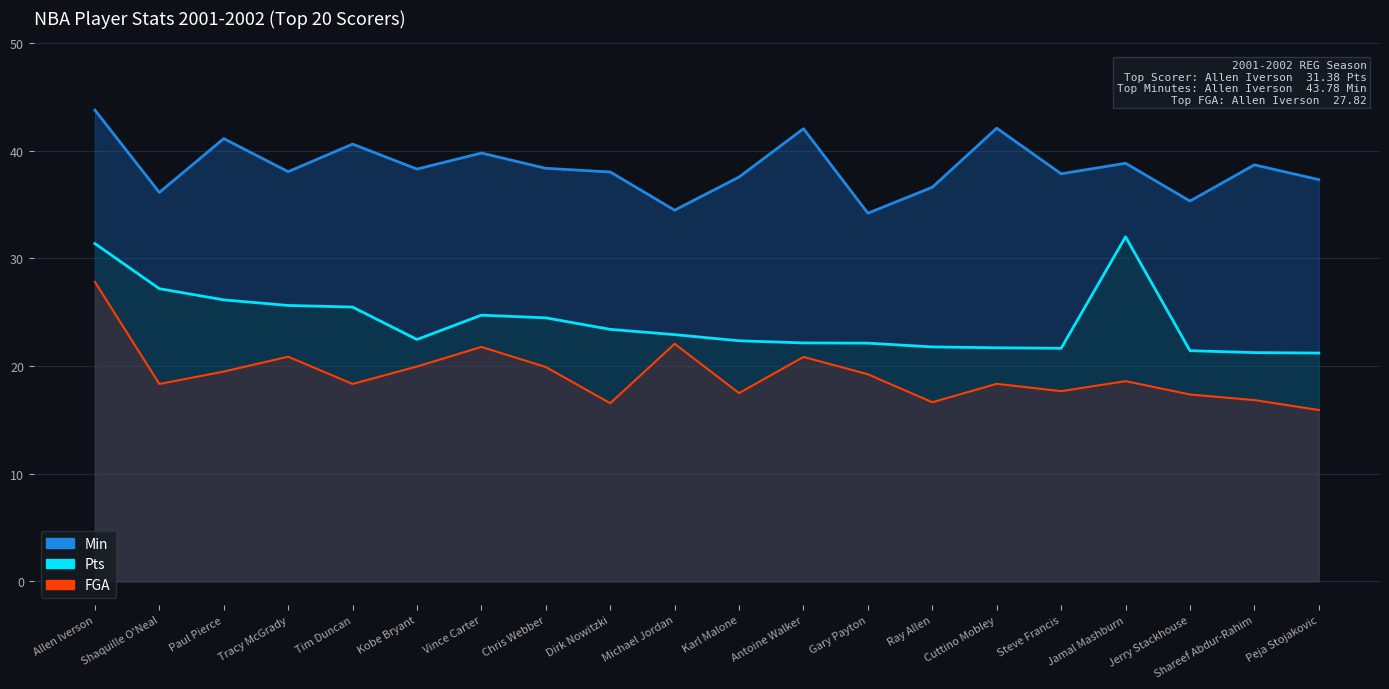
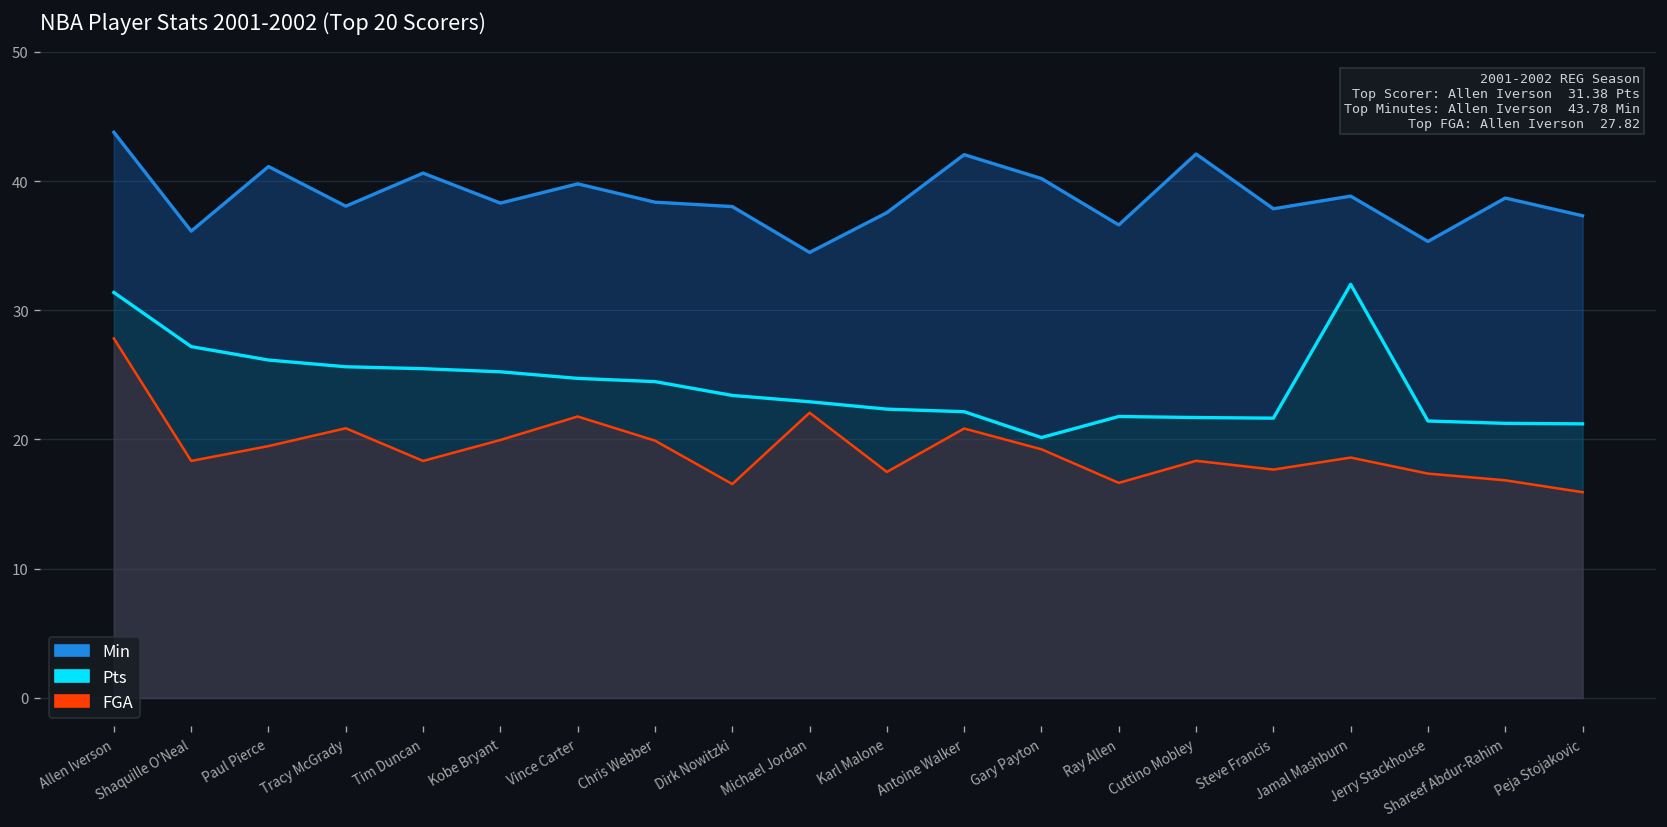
  {
    "Min": {
      "Allen Iverson": 43.8,
      "Shaquille O'Neal": 36.1,
      "Paul Pierce": 41.1,
      "Tracy McGrady": 38.1,
      "Tim Duncan": 40.6,
      "Kobe Bryant": 38.3,
      "Vince Carter": 39.8,
      "Chris Webber": 38.4,
      "Dirk Nowitzki": 38.0,
      "Michael Jordan": 34.5,
      "Karl Malone": 37.6,
      "Antoine Walker": 42.1,
-     "Gary Payton": 34.2,
+     "Gary Payton": 40.2,
      "Ray Allen": 36.6,
      "Cuttino Mobley": 42.1,
      "Steve Francis": 37.9,
      "Jamal Mashburn": 38.8,
      "Jerry Stackhouse": 35.3,
      "Shareef Abdur-Rahim": 38.7,
      "Peja Stojakovic": 37.3
    },
    "FGA": {
      "Allen Iverson": 27.8,
      "Shaquille O'Neal": 18.3,
      "Paul Pierce": 19.5,
      "Tracy McGrady": 20.9,
      "Tim Duncan": 18.3,
      "Kobe Bryant": 20.0,
      "Vince Carter": 21.8,
      "Chris Webber": 19.9,
      "Dirk Nowitzki": 16.6,
      "Michael Jordan": 22.1,
      "Karl Malone": 17.5,
      "Antoine Walker": 20.9,
      "Gary Payton": 19.2,
      "Ray Allen": 16.6,
      "Cuttino Mobley": 18.4,
      "Steve Francis": 17.7,
      "Jamal Mashburn": 18.6,
      "Jerry Stackhouse": 17.4,
      "Shareef Abdur-Rahim": 16.8,
      "Peja Stojakovic": 15.9
    },
    "Pts": {
      "Allen Iverson": 31.4,
      "Shaquille O'Neal": 27.2,
      "Paul Pierce": 26.2,
      "Tracy McGrady": 25.6,
      "Tim Duncan": 25.5,
-     "Kobe Bryant": 22.5,
+     "Kobe Bryant": 25.2,
      "Vince Carter": 24.7,
      "Chris Webber": 24.5,
      "Dirk Nowitzki": 23.4,
      "Michael Jordan": 22.9,
      "Karl Malone": 22.4,
      "Antoine Walker": 22.2,
-     "Gary Payton": 22.1,
+     "Gary Payton": 20.2,
      "Ray Allen": 21.8,
      "Cuttino Mobley": 21.7,
      "Steve Francis": 21.7,
      "Jamal Mashburn": 32.0,
      "Jerry Stackhouse": 21.4,
      "Shareef Abdur-Rahim": 21.3,
      "Peja Stojakovic": 21.2
    }
  }
